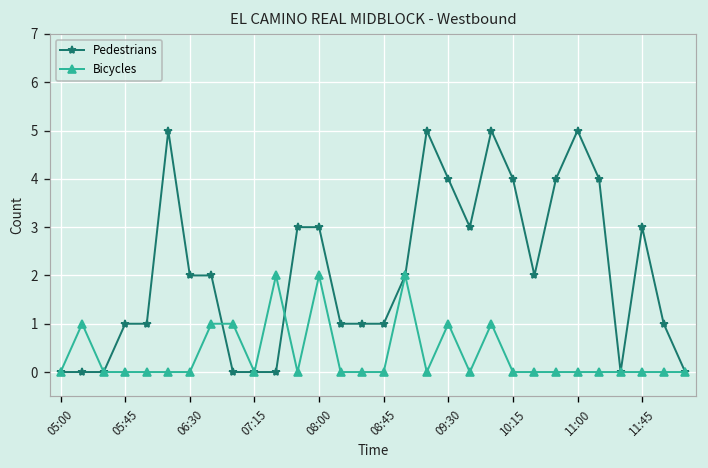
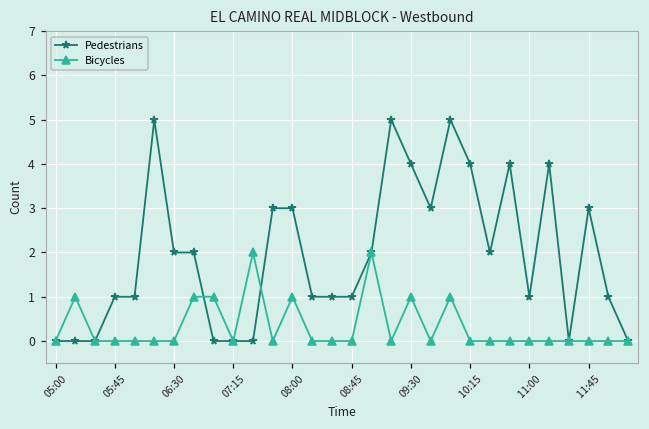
  {
    "Pedestrians": {
      "05:45": 1,
      "06:30": 2,
      "08:00": 3,
      "08:45": 1,
      "09:30": 4,
      "10:15": 4,
-     "11:00": 5,
+     "11:00": 1,
      "11:45": 3
    },
    "Bicycles": {
      "05:45": 0,
      "06:30": 0,
-     "08:00": 2,
+     "08:00": 1,
      "08:45": 0,
      "09:30": 1,
      "10:15": 0,
      "11:00": 0,
      "11:45": 0
    }
  }
